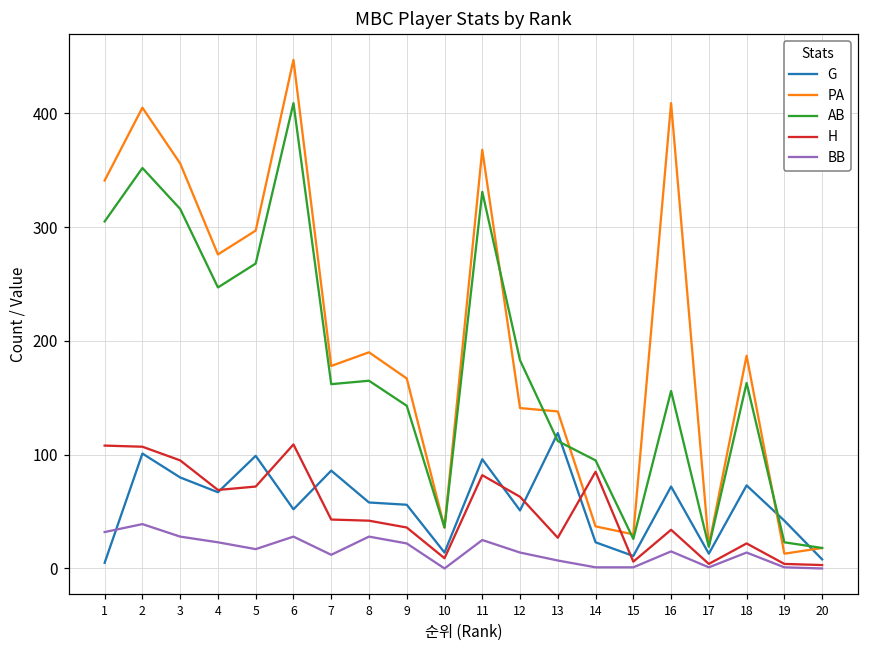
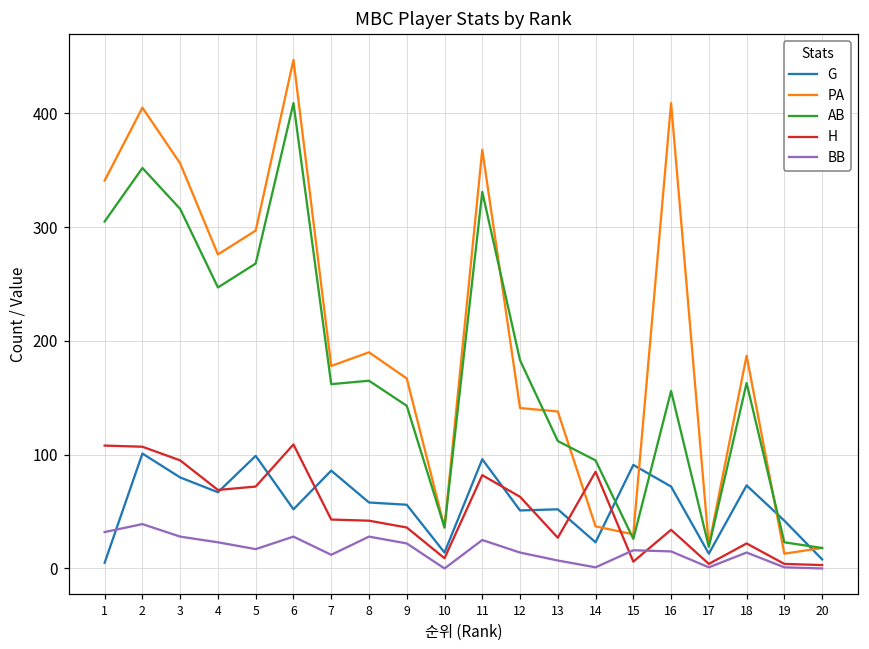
  {
    "G": {
      "1": 5,
      "2": 101,
      "3": 80,
      "5": 99,
      "6": 52,
      "7": 86,
      "8": 58,
      "9": 56,
      "10": 14,
      "11": 96,
      "12": 51,
-     "13": 119,
+     "13": 52,
      "14": 23,
-     "15": 11,
+     "15": 91,
      "16": 72,
      "17": 13,
      "18": 73,
      "19": 42,
      "20": 8
    },
    "PA": {
      "1": 341,
      "2": 405,
      "3": 356,
      "4": 276,
      "5": 297,
      "6": 447,
      "7": 178,
      "8": 190,
      "9": 167,
      "11": 368,
      "12": 141,
      "13": 138,
      "14": 37,
      "15": 30,
      "16": 409,
      "18": 187,
      "19": 13
    },
    "AB": {
      "1": 305,
      "2": 352,
      "3": 316,
      "4": 247,
      "5": 268,
      "6": 409,
      "7": 162,
      "8": 165,
      "9": 143,
      "11": 331,
      "12": 183,
      "13": 112,
      "14": 95,
      "15": 26,
      "16": 156,
      "18": 163,
      "19": 23
    },
    "H": {
      "1": 108,
      "2": 107,
      "3": 95,
      "5": 72,
      "6": 109,
      "7": 43,
      "8": 42,
      "9": 36,
      "10": 9,
      "11": 82,
      "12": 63,
      "13": 27,
      "14": 85,
      "15": 6,
      "16": 34,
      "17": 4,
      "18": 22,
      "19": 4,
      "20": 3
    },
    "BB": {
      "1": 32,
      "2": 39,
      "3": 28,
      "4": 23,
      "5": 17,
      "6": 28,
      "7": 12,
      "8": 28,
      "9": 22,
      "10": 0,
      "11": 25,
      "12": 14,
      "13": 7,
      "14": 1,
-     "15": 1,
+     "15": 16,
      "16": 15,
      "17": 1,
      "18": 14,
      "19": 1,
      "20": 0
    }
  }
